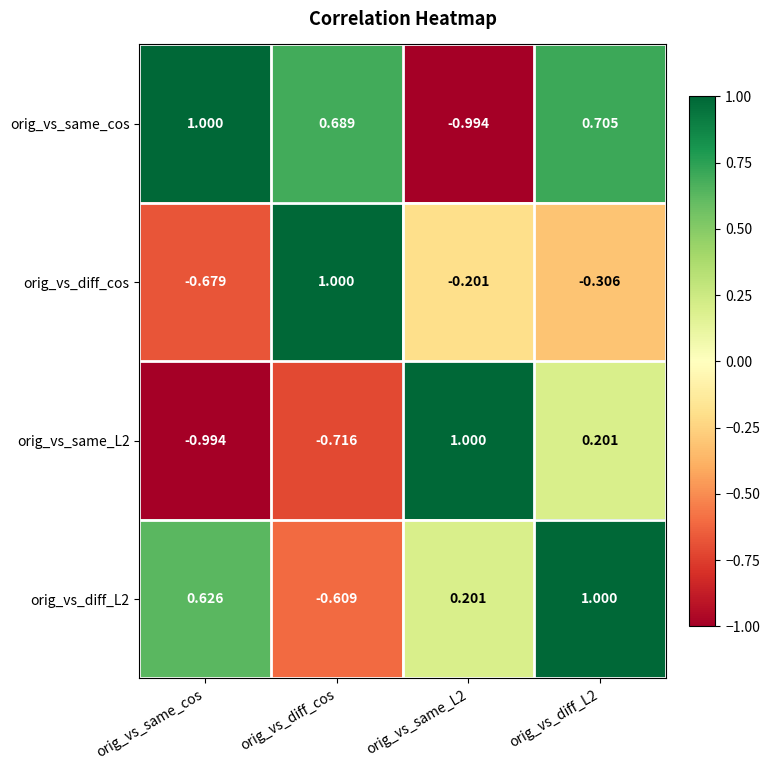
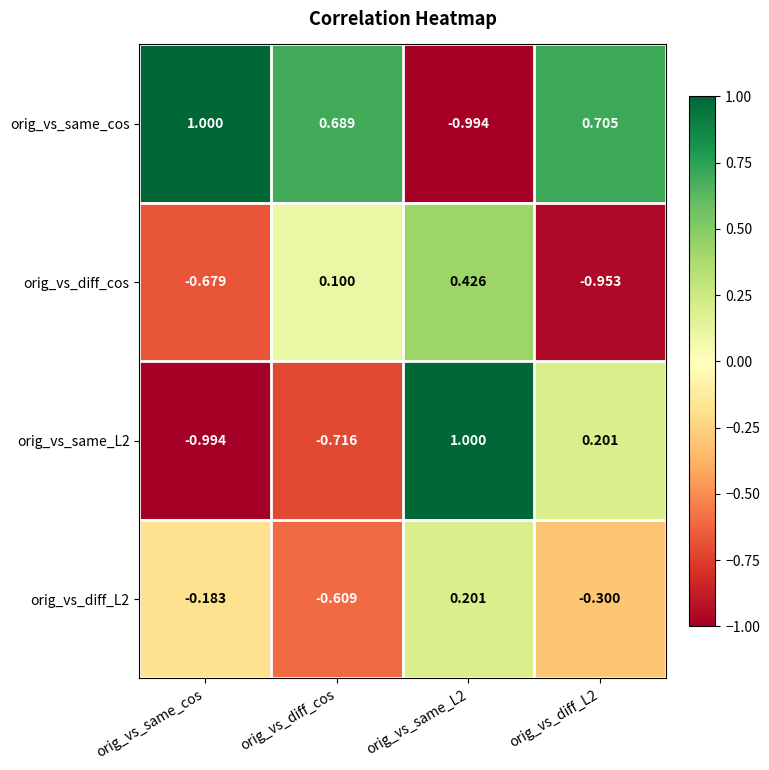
  {
    "orig_vs_same_cos": {
      "orig_vs_same_cos": 1.000,
      "orig_vs_diff_cos": 0.689,
      "orig_vs_same_L2": -0.994,
      "orig_vs_diff_L2": 0.705
    },
    "orig_vs_diff_cos": {
      "orig_vs_same_cos": -0.679,
-     "orig_vs_diff_cos": 1.000,
-     "orig_vs_same_L2": -0.201,
-     "orig_vs_diff_L2": -0.306
+     "orig_vs_diff_cos": 0.100,
+     "orig_vs_same_L2": 0.426,
+     "orig_vs_diff_L2": -0.953
    },
    "orig_vs_same_L2": {
      "orig_vs_same_cos": -0.994,
      "orig_vs_diff_cos": -0.716,
      "orig_vs_same_L2": 1.000,
      "orig_vs_diff_L2": 0.201
    },
    "orig_vs_diff_L2": {
-     "orig_vs_same_cos": 0.626,
+     "orig_vs_same_cos": -0.183,
      "orig_vs_diff_cos": -0.609,
      "orig_vs_same_L2": 0.201,
-     "orig_vs_diff_L2": 1.000
+     "orig_vs_diff_L2": -0.300
    }
  }
